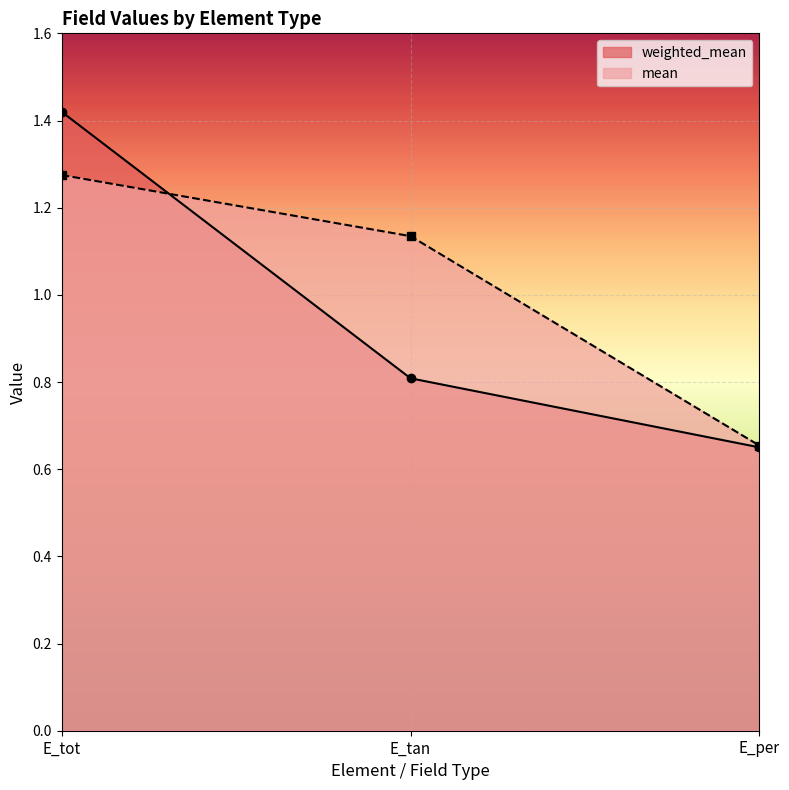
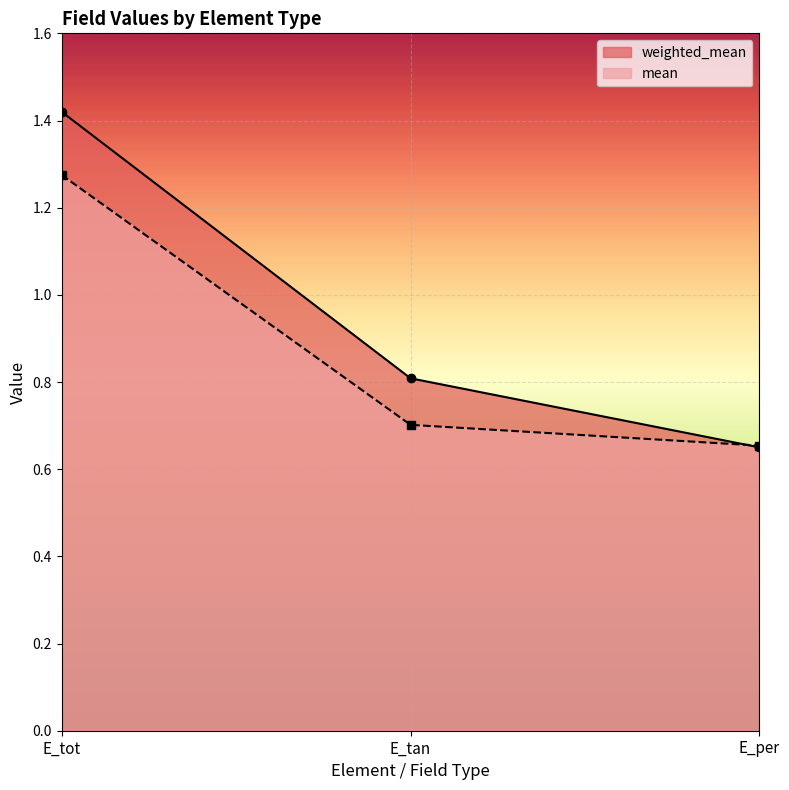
  {
    "weighted_mean": {
      "E_tot": 1.42,
      "E_tan": 0.81
    },
    "mean": {
      "E_tot": 1.27,
-     "E_tan": 1.13
+     "E_tan": 0.70
    }
  }
